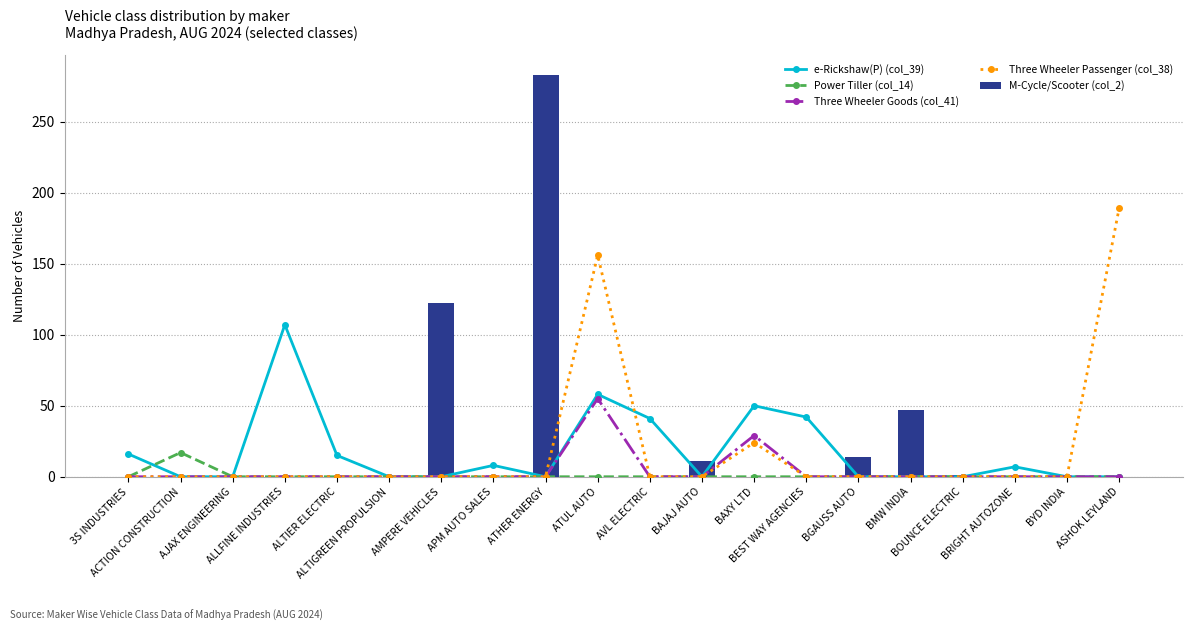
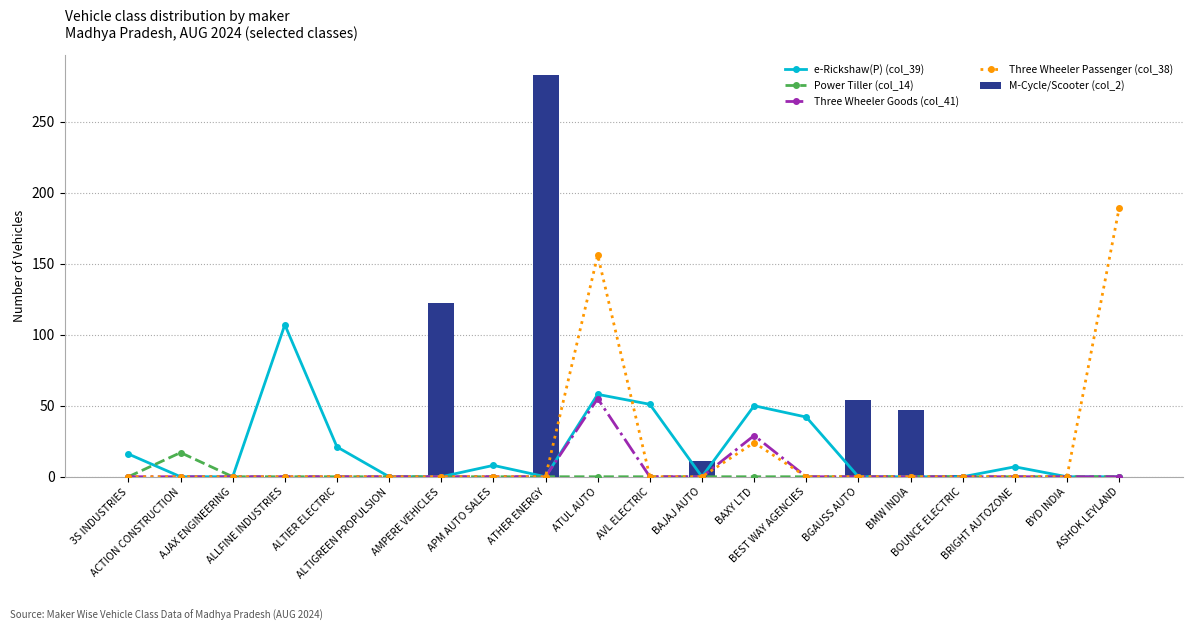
  {
    "e-Rickshaw(P) (col_39)": {
      "3S INDUSTRIES": 16,
      "ALLFINE INDUSTRIES": 107,
-     "ALTIER ELECTRIC": 15,
+     "ALTIER ELECTRIC": 21,
      "APM AUTO SALES": 8,
      "ATUL AUTO": 58,
-     "AVL ELECTRIC": 41,
+     "AVL ELECTRIC": 51,
      "BAXY LTD": 50,
      "BEST WAY AGENCIES": 42,
      "BRIGHT AUTOZONE": 7
    },
    "M-Cycle/Scooter (col_2)": {
      "3S INDUSTRIES": 0,
      "ACTION CONSTRUCTION": 0,
      "AJAX ENGINEERING": 0,
      "ALLFINE INDUSTRIES": 0,
      "ALTIER ELECTRIC": 0,
      "ALTIGREEN PROPULSION": 0,
      "AMPERE VEHICLES": 122,
      "APM AUTO SALES": 0,
      "ATHER ENERGY": 283,
      "ATUL AUTO": 0,
      "AVL ELECTRIC": 0,
      "BAJAJ AUTO": 11,
      "BAXY LTD": 0,
      "BEST WAY AGENCIES": 0,
-     "BGAUSS AUTO": 14,
+     "BGAUSS AUTO": 54,
      "BMW INDIA": 47,
      "BRIGHT AUTOZONE": 0,
      "BYD INDIA": 0,
      "ASHOK LEYLAND": 0
    },
    "Power Tiller (col_14)": {
      "ACTION CONSTRUCTION": 17,
      "ATUL AUTO": 0,
      "BAXY LTD": 0
    },
    "Three Wheeler Goods (col_41)": {
      "ATUL AUTO": 55,
      "BAXY LTD": 29
    },
    "Three Wheeler Passenger (col_38)": {
      "ATUL AUTO": 156,
      "BAXY LTD": 24,
      "ASHOK LEYLAND": 189
    }
  }
